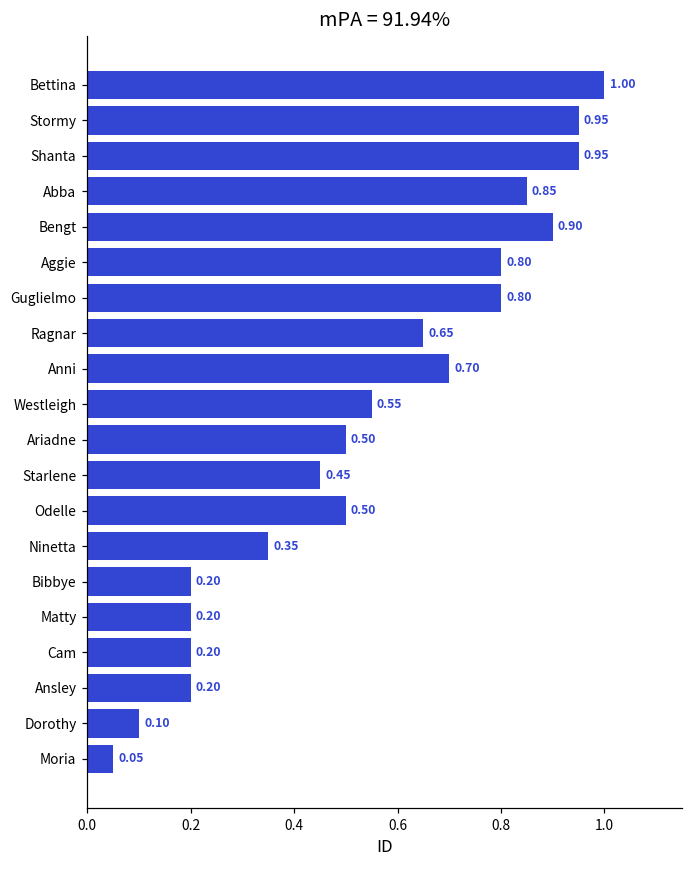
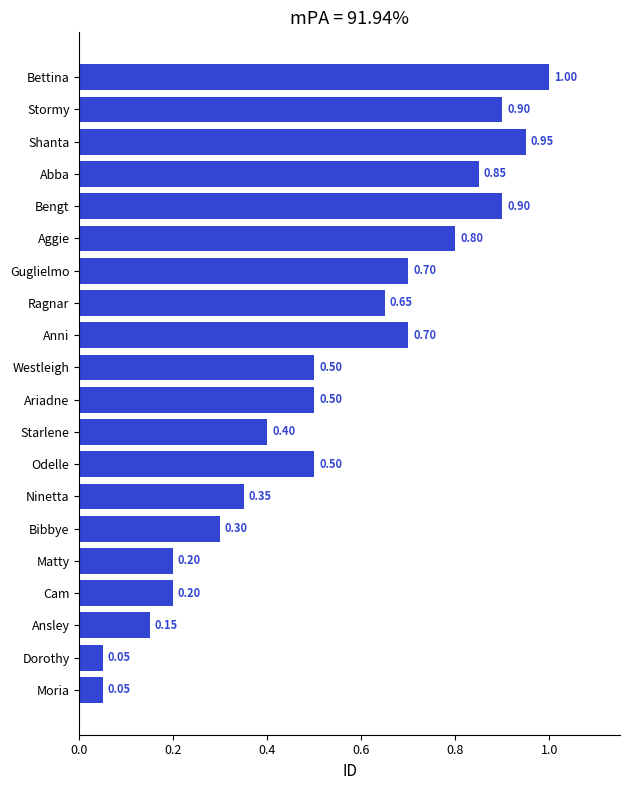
  {
    "Bettina": 1.00,
-   "Stormy": 0.95,
+   "Stormy": 0.90,
    "Shanta": 0.95,
    "Abba": 0.85,
    "Bengt": 0.90,
    "Aggie": 0.80,
-   "Guglielmo": 0.80,
+   "Guglielmo": 0.70,
    "Ragnar": 0.65,
    "Anni": 0.70,
-   "Westleigh": 0.55,
+   "Westleigh": 0.50,
    "Ariadne": 0.50,
-   "Starlene": 0.45,
+   "Starlene": 0.40,
    "Odelle": 0.50,
    "Ninetta": 0.35,
-   "Bibbye": 0.20,
+   "Bibbye": 0.30,
    "Matty": 0.20,
    "Cam": 0.20,
-   "Ansley": 0.20,
-   "Dorothy": 0.10,
+   "Ansley": 0.15,
+   "Dorothy": 0.05,
    "Moria": 0.05
  }
